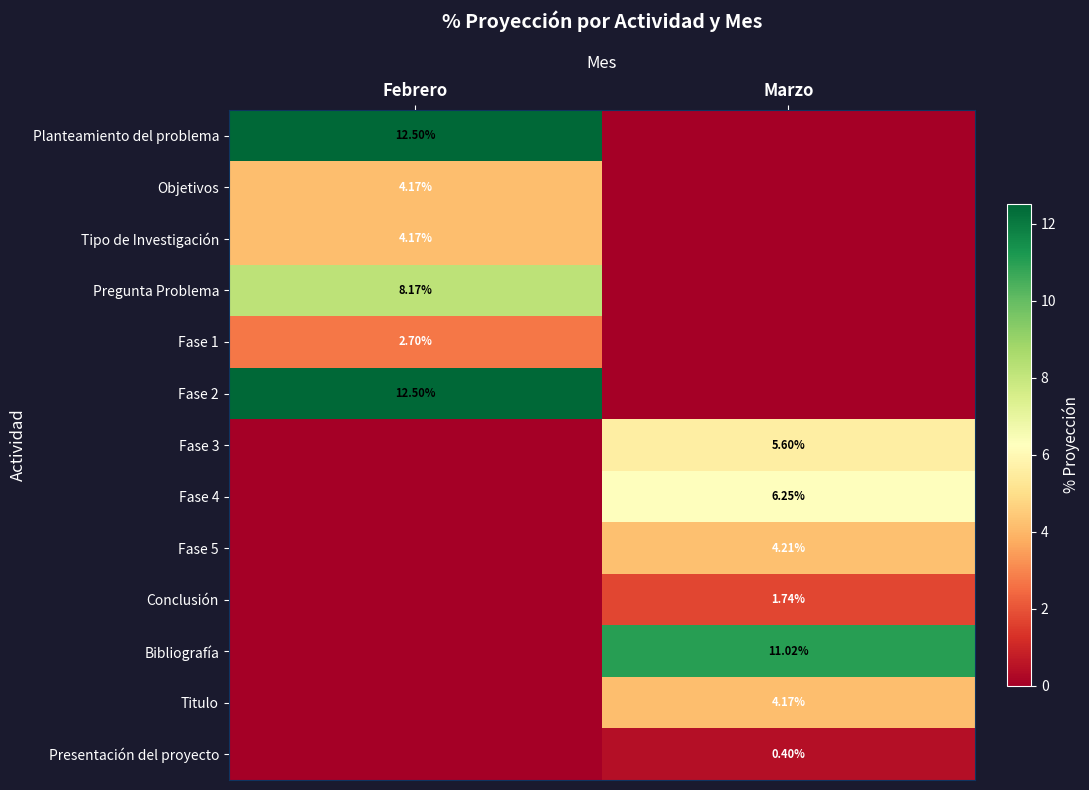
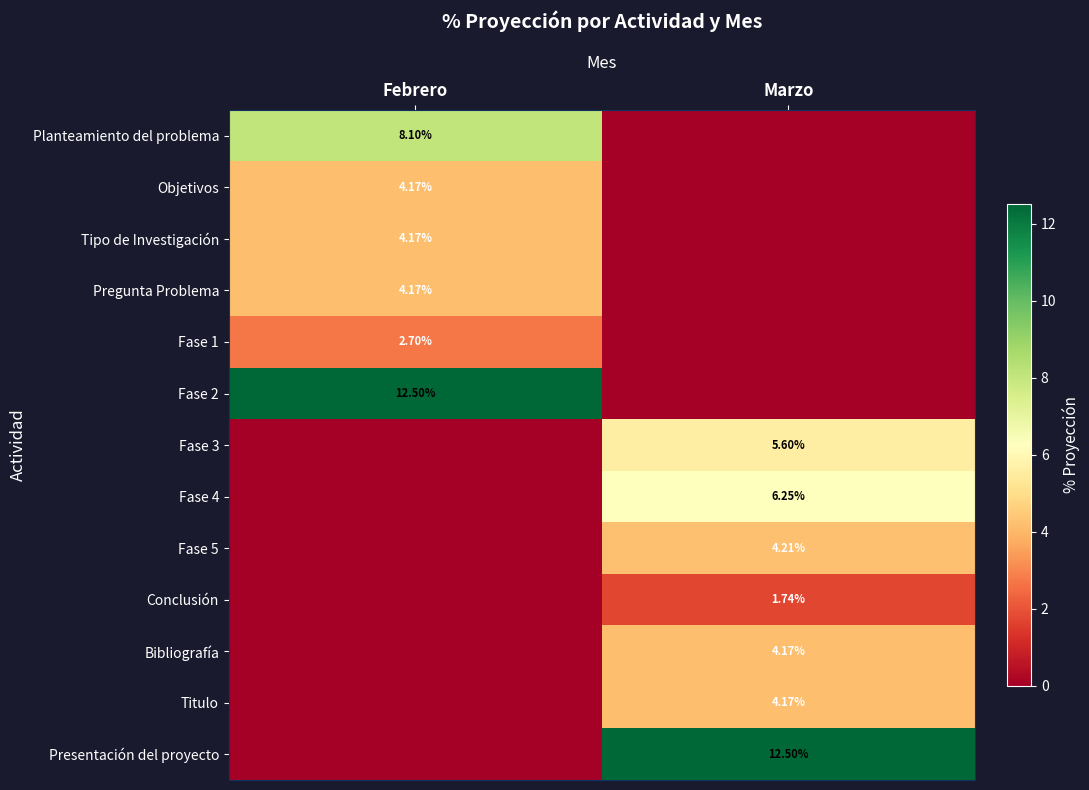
  {
    "Planteamiento del problema": {
-     "Febrero": "12.50%"
+     "Febrero": "8.10%"
    },
    "Objetivos": {
      "Febrero": "4.17%"
    },
    "Tipo de Investigación": {
      "Febrero": "4.17%"
    },
    "Pregunta Problema": {
-     "Febrero": "8.17%"
+     "Febrero": "4.17%"
    },
    "Fase 1": {
      "Febrero": "2.70%"
    },
    "Fase 2": {
      "Febrero": "12.50%"
    },
    "Fase 3": {
      "Marzo": "5.60%"
    },
    "Fase 4": {
      "Marzo": "6.25%"
    },
    "Fase 5": {
      "Marzo": "4.21%"
    },
    "Conclusión": {
      "Marzo": "1.74%"
    },
    "Bibliografía": {
-     "Marzo": "11.02%"
+     "Marzo": "4.17%"
    },
    "Titulo": {
      "Marzo": "4.17%"
    },
    "Presentación del proyecto": {
-     "Marzo": "0.40%"
+     "Marzo": "12.50%"
    }
  }
